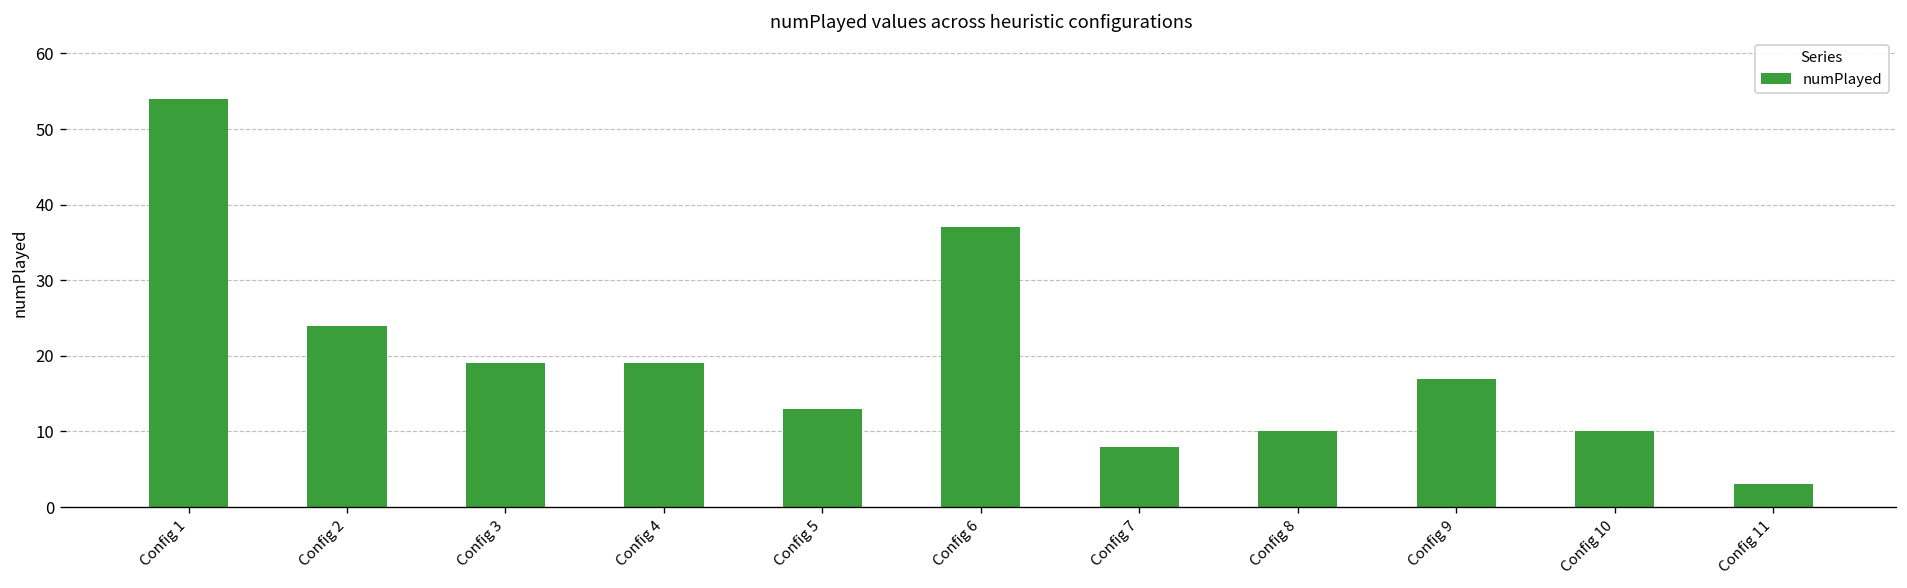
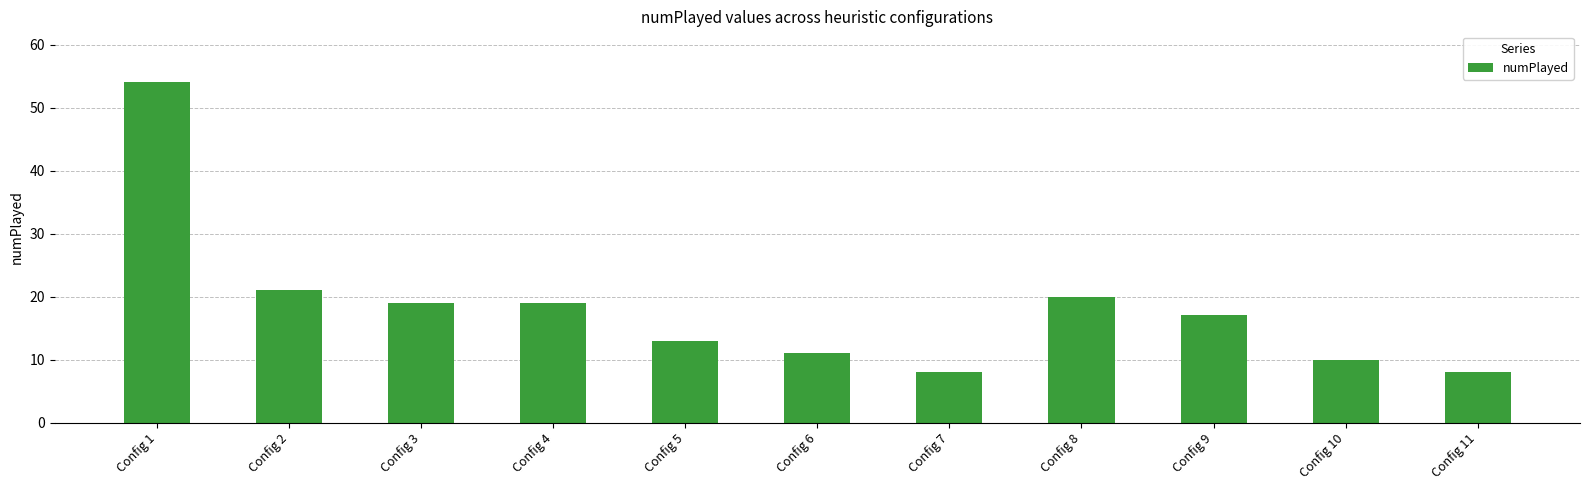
  {
    "Config 1": 54,
-   "Config 2": 24,
+   "Config 2": 21,
    "Config 3": 19,
    "Config 4": 19,
    "Config 5": 13,
-   "Config 6": 37,
+   "Config 6": 11,
    "Config 7": 8,
-   "Config 8": 10,
+   "Config 8": 20,
    "Config 9": 17,
    "Config 10": 10,
-   "Config 11": 3
+   "Config 11": 8
  }
